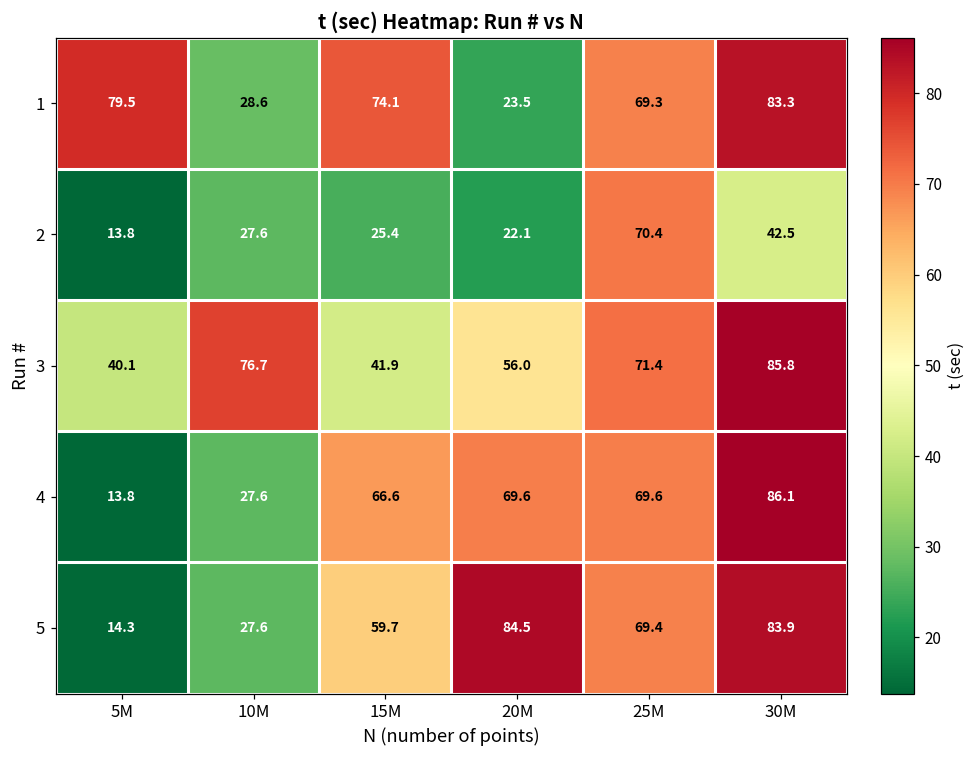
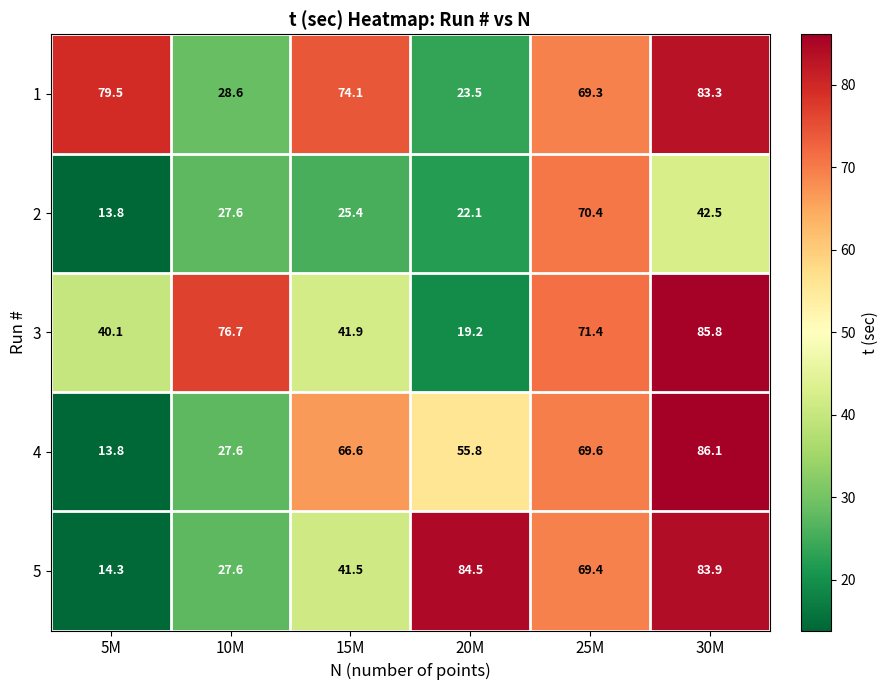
  {
    "1": {
      "5M": 79.5,
      "10M": 28.6,
      "15M": 74.1,
      "20M": 23.5,
      "25M": 69.3,
      "30M": 83.3
    },
    "2": {
      "5M": 13.8,
      "10M": 27.6,
      "15M": 25.4,
      "20M": 22.1,
      "25M": 70.4,
      "30M": 42.5
    },
    "3": {
      "5M": 40.1,
      "10M": 76.7,
      "15M": 41.9,
-     "20M": 56.0,
+     "20M": 19.2,
      "25M": 71.4,
      "30M": 85.8
    },
    "4": {
      "5M": 13.8,
      "10M": 27.6,
      "15M": 66.6,
-     "20M": 69.6,
+     "20M": 55.8,
      "25M": 69.6,
      "30M": 86.1
    },
    "5": {
      "5M": 14.3,
      "10M": 27.6,
-     "15M": 59.7,
+     "15M": 41.5,
      "20M": 84.5,
      "25M": 69.4,
      "30M": 83.9
    }
  }
